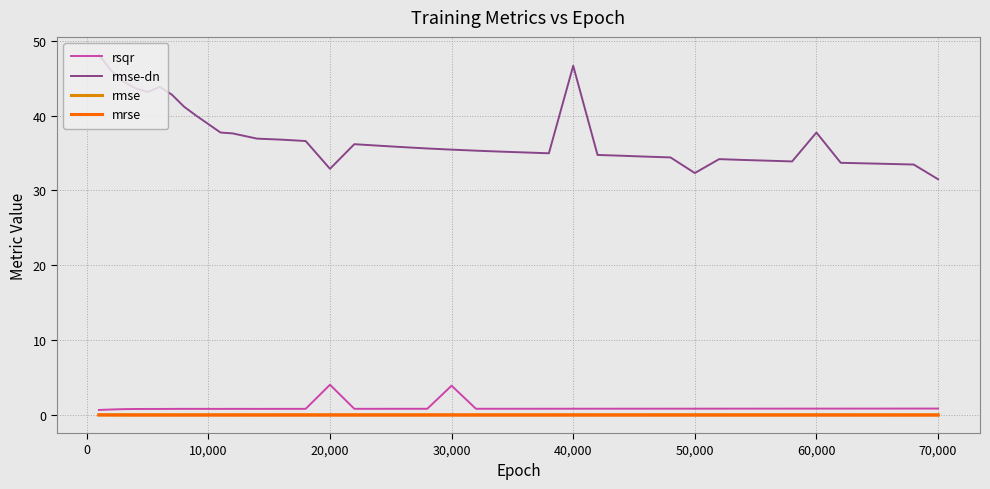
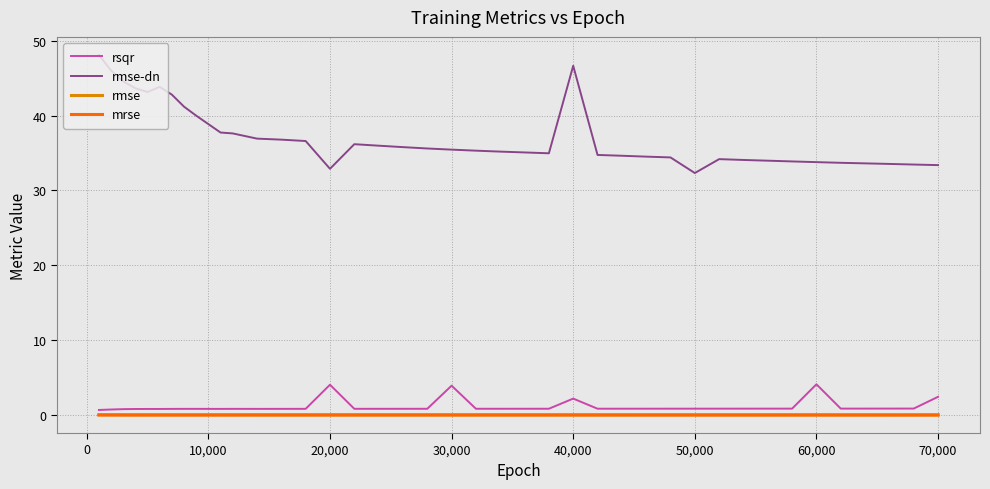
  {
    "rsqr": {
      "20,000": 4,
      "30,000": 4,
-     "40,000": 1,
+     "40,000": 2,
      "50,000": 1,
-     "60,000": 1,
-     "70,000": 1
+     "60,000": 4,
+     "70,000": 2
    },
    "rmse-dn": {
      "20,000": 33,
      "30,000": 35,
      "40,000": 47,
      "50,000": 32,
-     "60,000": 38,
-     "70,000": 31
+     "60,000": 34,
+     "70,000": 33
    },
    "mrse": {
      "20,000": 0,
      "30,000": 0,
      "40,000": 0,
      "50,000": 0,
      "60,000": 0,
      "70,000": 0
    }
  }
